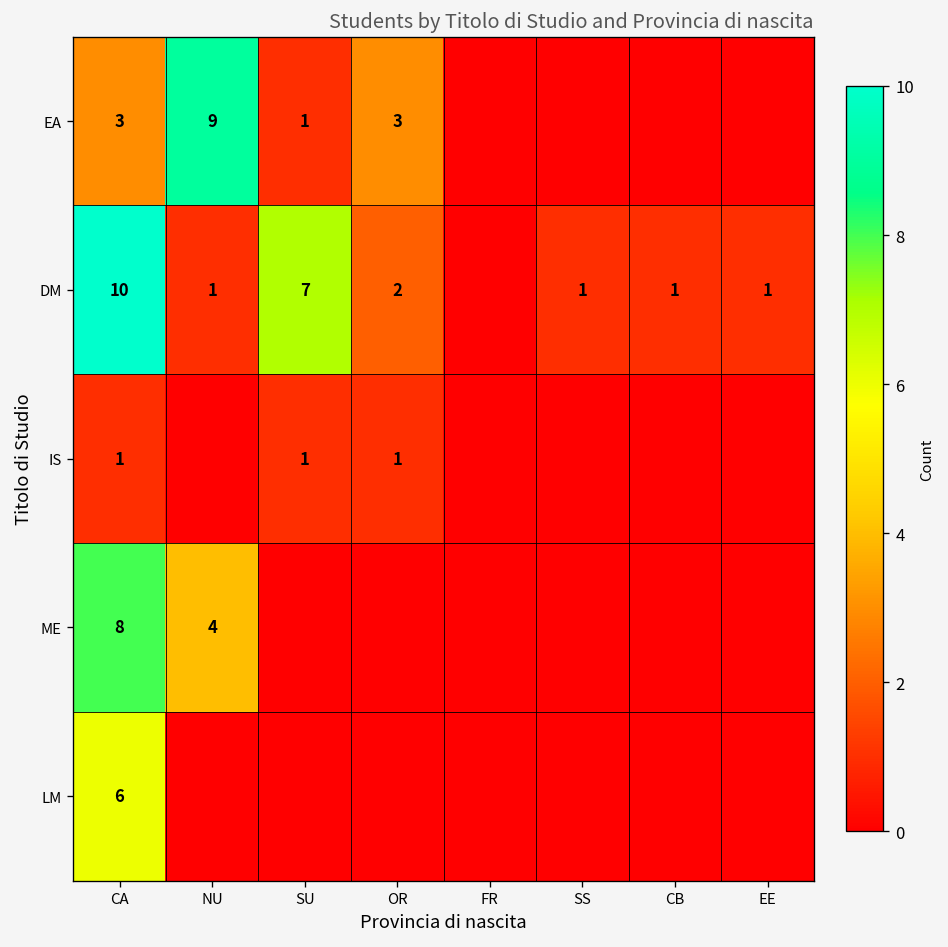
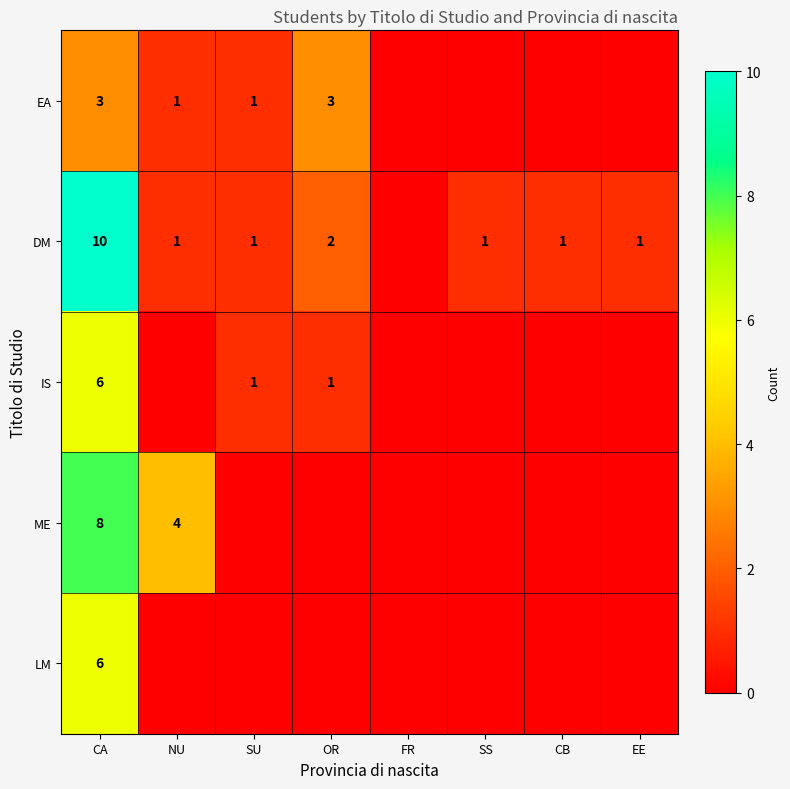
  {
    "EA": {
      "CA": 3,
-     "NU": 9,
+     "NU": 1,
      "SU": 1,
      "OR": 3
    },
    "DM": {
      "CA": 10,
      "NU": 1,
-     "SU": 7,
+     "SU": 1,
      "OR": 2,
      "SS": 1,
      "CB": 1,
      "EE": 1
    },
    "IS": {
-     "CA": 1,
+     "CA": 6,
      "SU": 1,
      "OR": 1
    },
    "ME": {
      "CA": 8,
      "NU": 4
    },
    "LM": {
      "CA": 6
    }
  }
